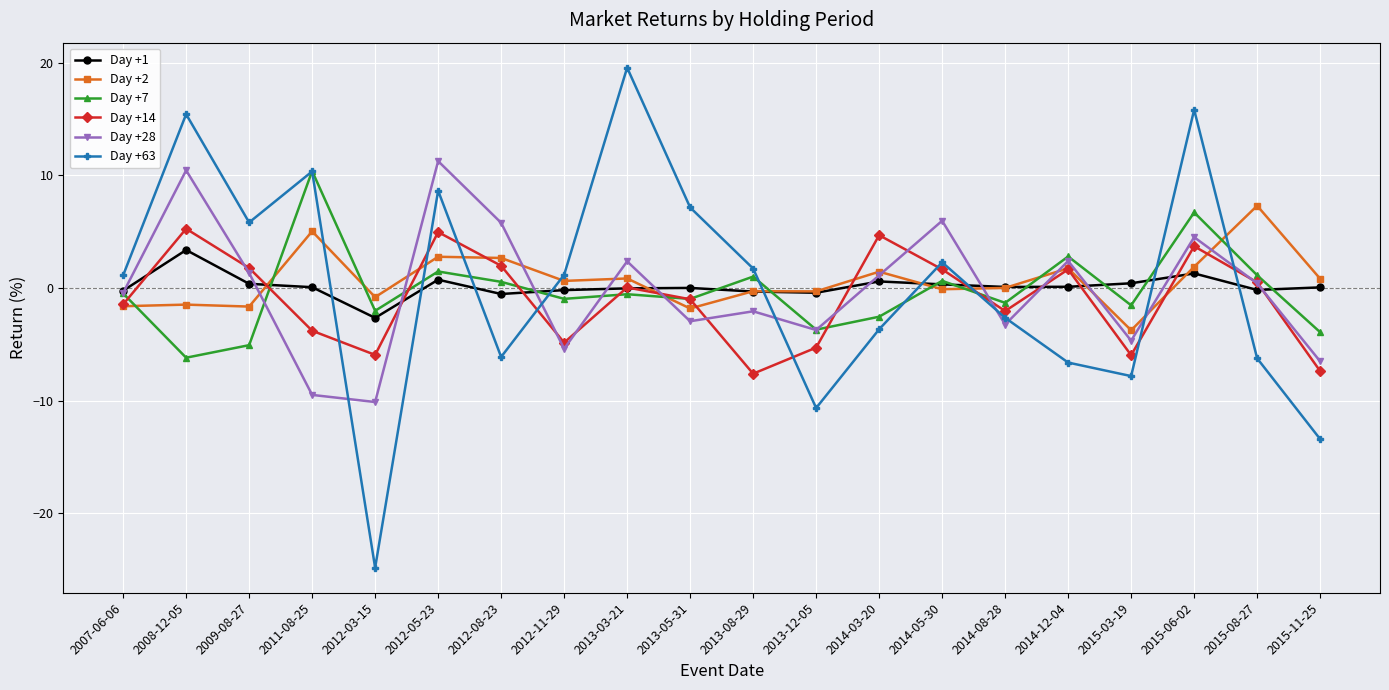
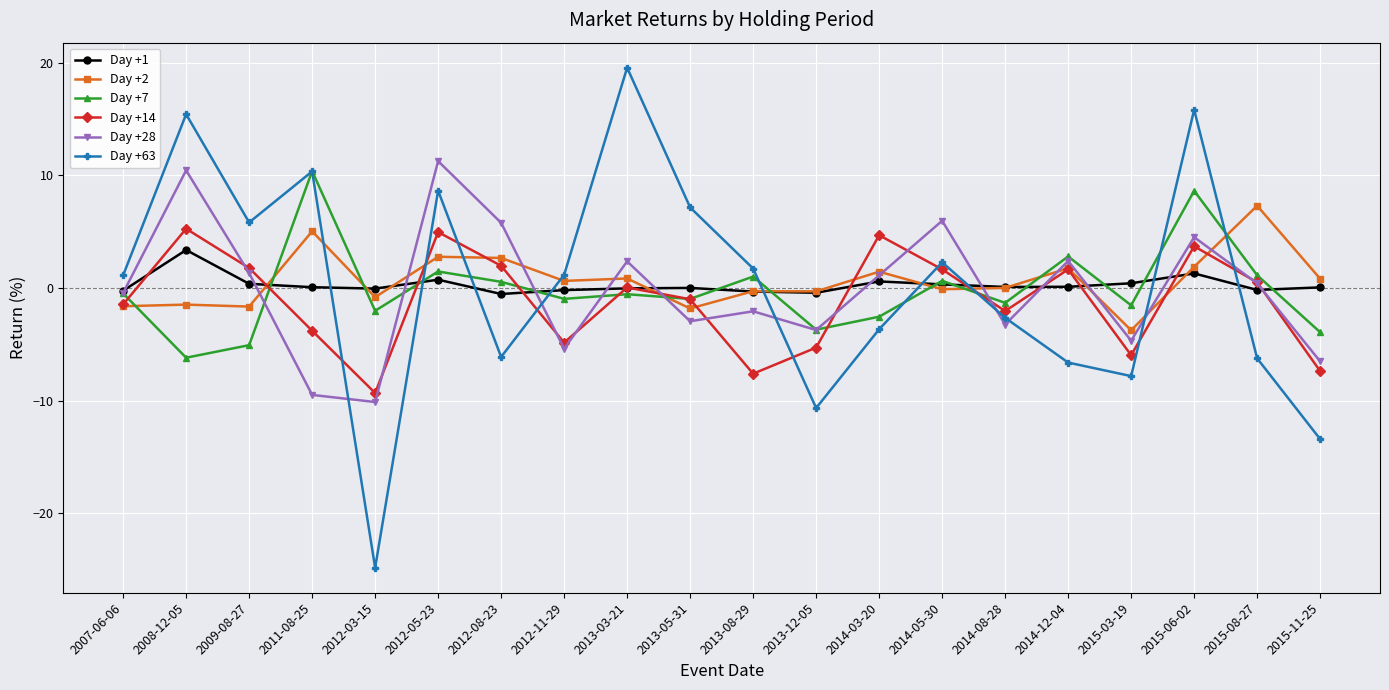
  {
    "Day +1": {
      "2008-12-05": 3.4,
      "2009-08-27": 0.4,
      "2011-08-25": 0.1,
-     "2012-03-15": -2.7,
+     "2012-03-15": -0.1,
      "2012-05-23": 0.7,
      "2012-08-23": -0.5,
      "2012-11-29": -0.2,
      "2013-05-31": 0.0,
      "2014-03-20": 0.6,
      "2014-05-30": 0.3,
      "2014-12-04": 0.1,
      "2015-03-19": 0.4,
      "2015-06-02": 1.3,
      "2015-08-27": -0.2,
      "2015-11-25": 0.0
    },
    "Day +2": {
      "2008-12-05": -1.5,
      "2009-08-27": -1.7,
      "2011-08-25": 5.0,
      "2012-03-15": -0.8,
      "2012-05-23": 2.8,
      "2012-08-23": 2.7,
      "2012-11-29": 0.6,
      "2013-03-21": 0.8,
      "2013-05-31": -1.8,
      "2014-03-20": 1.4,
      "2014-05-30": -0.1,
      "2015-03-19": -3.8,
      "2015-06-02": 1.9,
      "2015-08-27": 7.3,
      "2015-11-25": 0.8
    },
    "Day +7": {
      "2008-12-05": -6.2,
      "2009-08-27": -5.1,
      "2012-03-15": -2.0,
      "2012-05-23": 1.5,
      "2012-08-23": 0.5,
      "2012-11-29": -1.0,
      "2013-03-21": -0.6,
      "2013-08-29": 1.0,
      "2014-03-20": -2.6,
      "2014-05-30": 0.6,
      "2014-08-28": -1.3,
      "2014-12-04": 2.8,
      "2015-03-19": -1.5,
-     "2015-06-02": 6.7,
+     "2015-06-02": 8.6,
      "2015-08-27": 1.1,
      "2015-11-25": -3.9
    },
    "Day +14": {
      "2008-12-05": 5.3,
      "2009-08-27": 1.8,
      "2011-08-25": -3.8,
-     "2012-03-15": -5.9,
+     "2012-03-15": -9.3,
      "2012-05-23": 5.0,
      "2012-08-23": 2.0,
      "2012-11-29": -4.9,
      "2013-08-29": -7.6,
      "2013-12-05": -5.3,
      "2014-03-20": 4.7,
      "2014-05-30": 1.6,
      "2014-08-28": -2.1,
      "2015-03-19": -6.0,
      "2015-06-02": 3.7,
      "2015-11-25": -7.4
    },
    "Day +28": {
      "2008-12-05": 10.4,
      "2009-08-27": 1.3,
      "2011-08-25": -9.5,
      "2012-03-15": -10.1,
      "2012-05-23": 11.3,
      "2012-08-23": 5.8,
      "2012-11-29": -5.4,
      "2013-03-21": 2.4,
      "2013-05-31": -3.0,
      "2013-08-29": -2.1,
      "2014-03-20": 1.1,
      "2014-05-30": 6.0,
      "2014-08-28": -3.3,
      "2014-12-04": 2.4,
      "2015-03-19": -4.7,
      "2015-06-02": 4.5,
      "2015-11-25": -6.5
    },
    "Day +63": {
      "2007-06-06": 1.1,
      "2008-12-05": 15.4,
      "2009-08-27": 5.8,
      "2012-03-15": -24.8,
      "2012-05-23": 8.6,
      "2012-08-23": -6.1,
      "2012-11-29": 1.2,
      "2013-03-21": 19.6,
      "2013-05-31": 7.1,
      "2013-08-29": 1.7,
      "2013-12-05": -10.7,
      "2014-03-20": -3.7,
      "2014-05-30": 2.3,
      "2014-08-28": -2.7,
      "2014-12-04": -6.6,
      "2015-03-19": -7.8,
      "2015-06-02": 15.8,
      "2015-08-27": -6.3,
      "2015-11-25": -13.4
    }
  }
